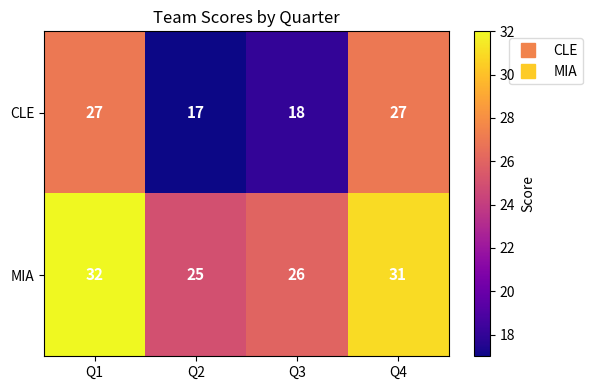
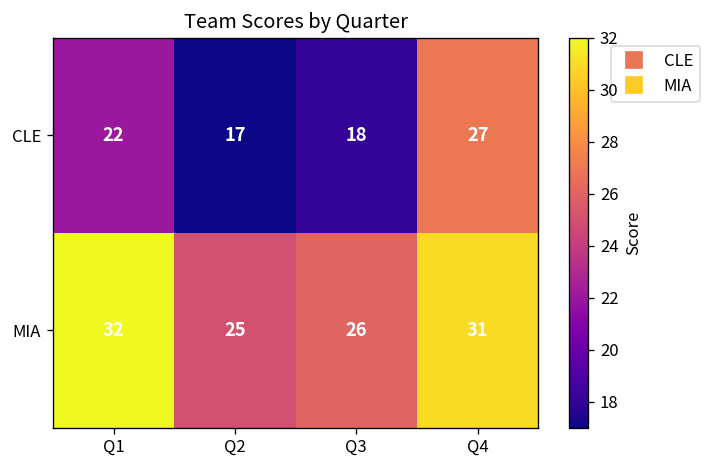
  {
    "CLE": {
-     "Q1": 27,
+     "Q1": 22,
      "Q2": 17,
      "Q3": 18,
      "Q4": 27
    },
    "MIA": {
      "Q1": 32,
      "Q2": 25,
      "Q3": 26,
      "Q4": 31
    }
  }
